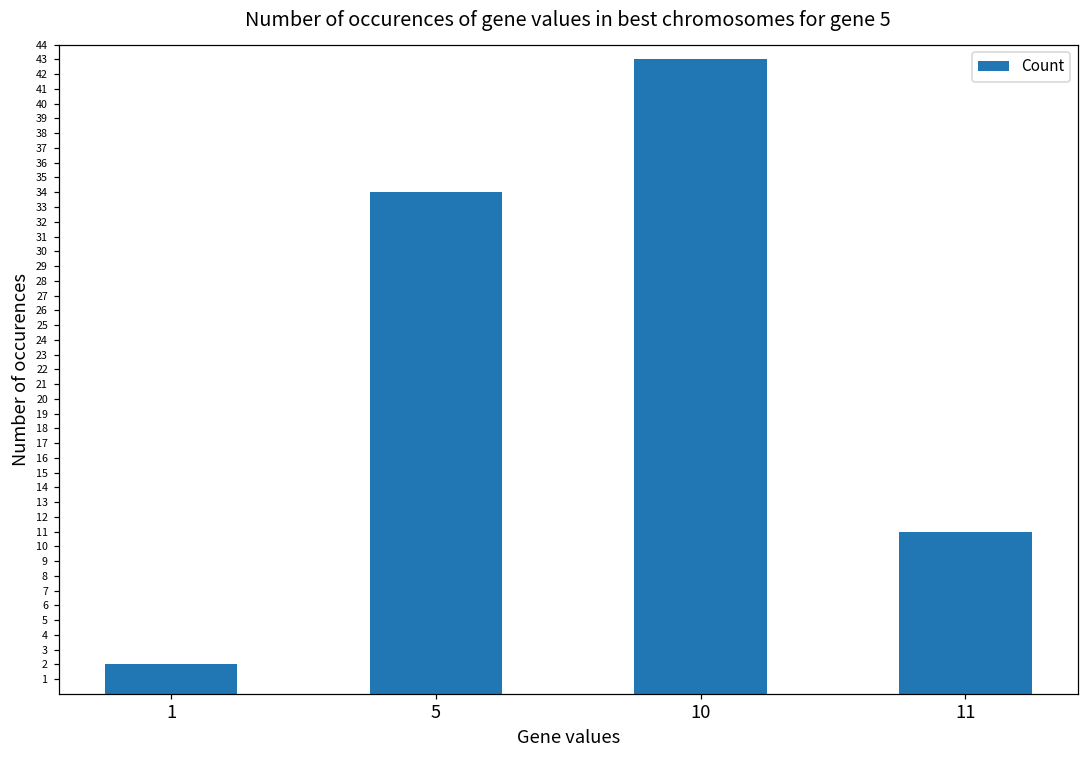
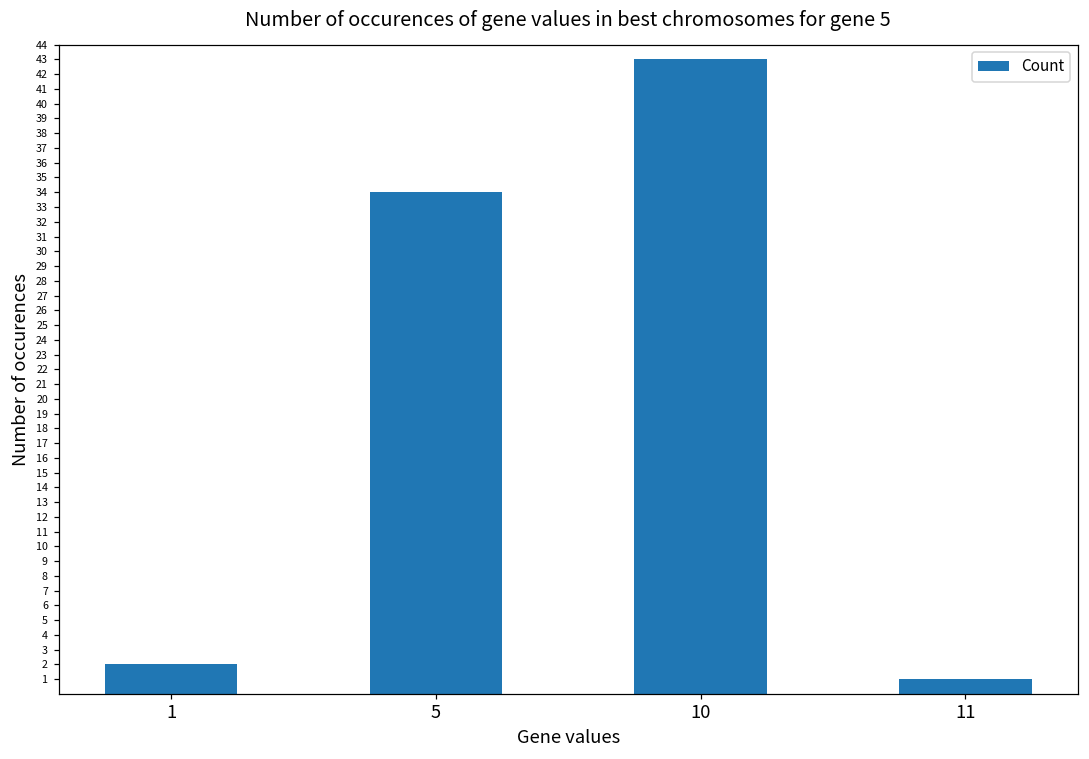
  {
    "1": 2,
    "5": 34,
    "10": 43,
-   "11": 11
+   "11": 1
  }
